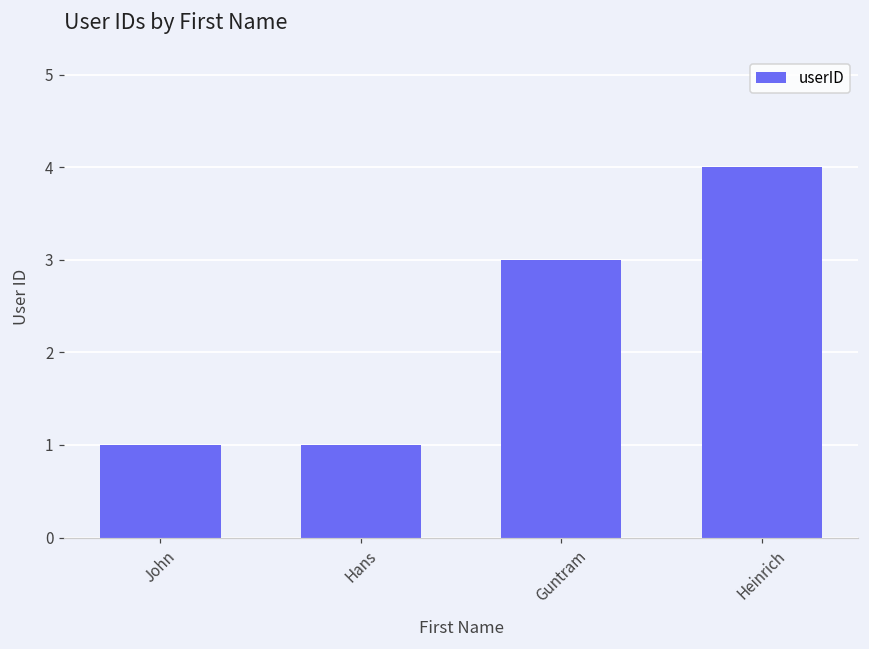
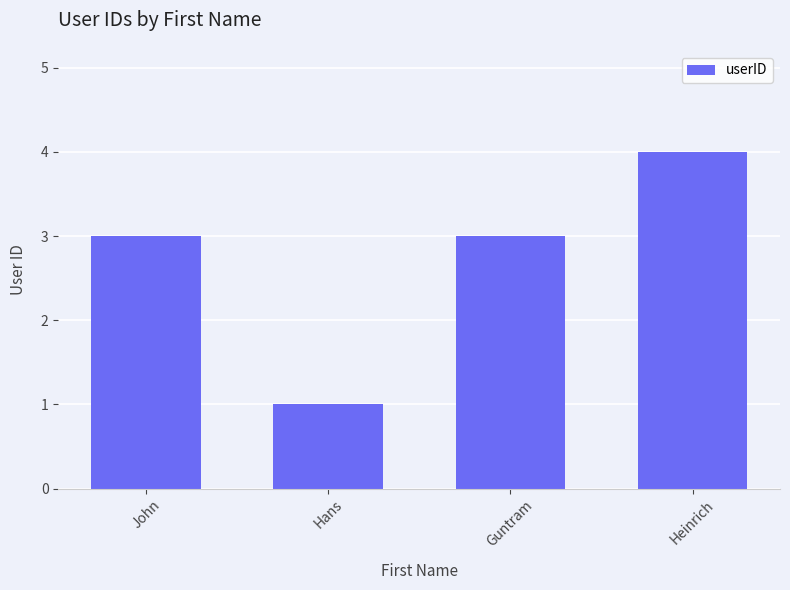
  {
-   "John": 1,
+   "John": 3,
    "Hans": 1,
    "Guntram": 3,
    "Heinrich": 4
  }
